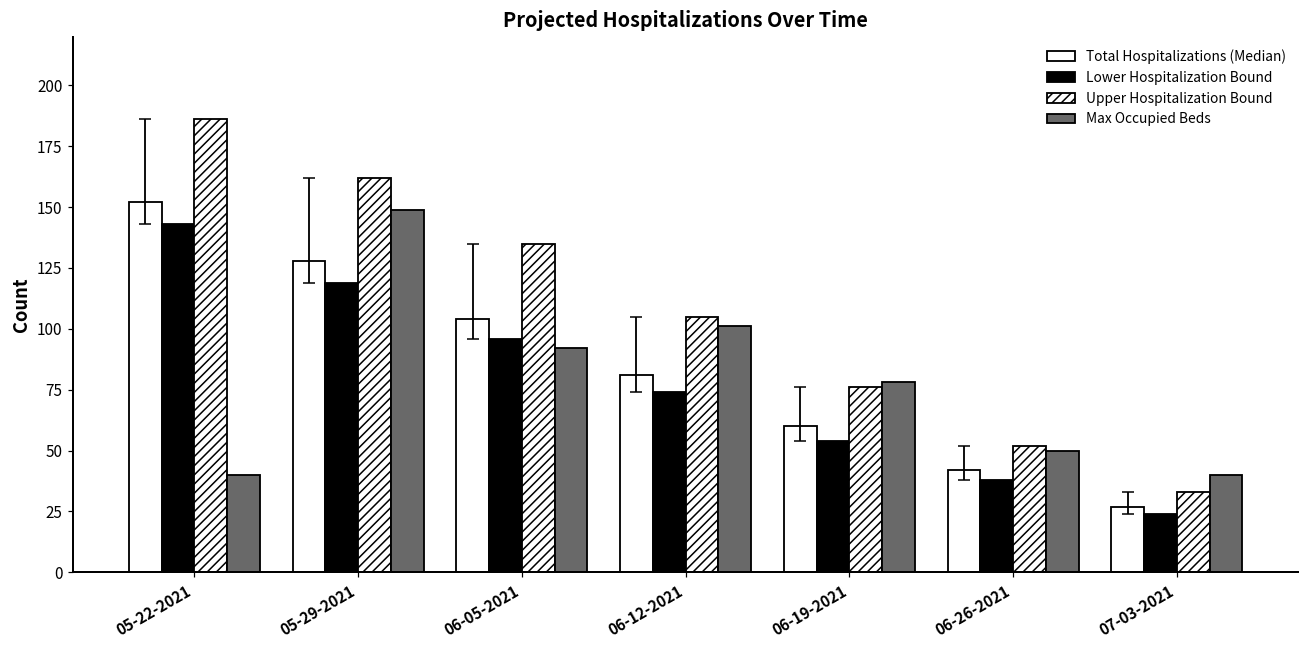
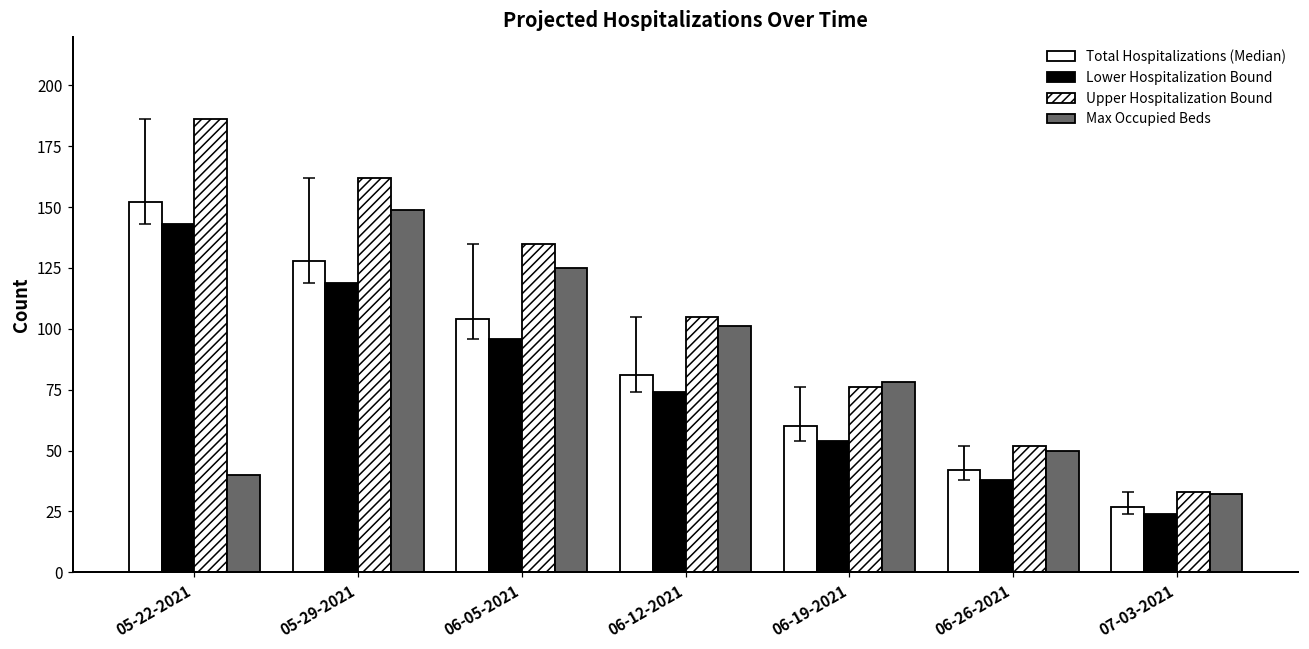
  {
    "Max Occupied Beds": {
      "05-22-2021": 40,
      "05-29-2021": 149,
-     "06-05-2021": 92,
+     "06-05-2021": 125,
      "06-12-2021": 101,
      "06-19-2021": 78,
      "06-26-2021": 50,
-     "07-03-2021": 40
+     "07-03-2021": 32
    }
  }
